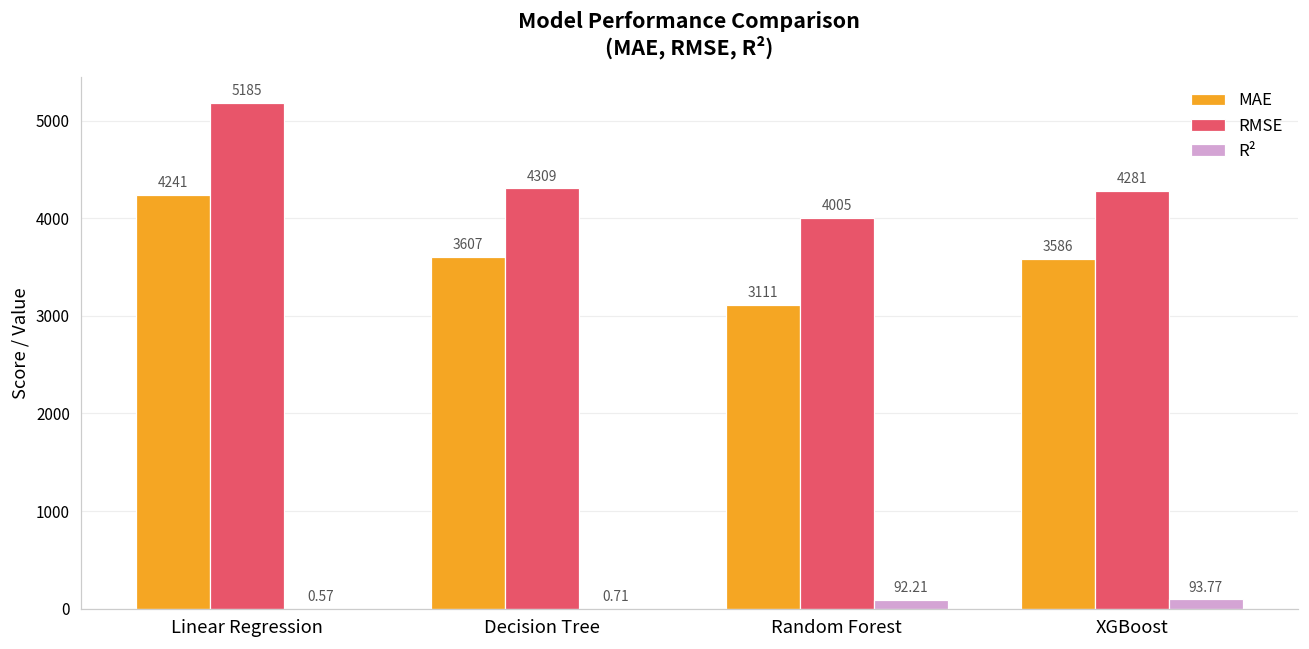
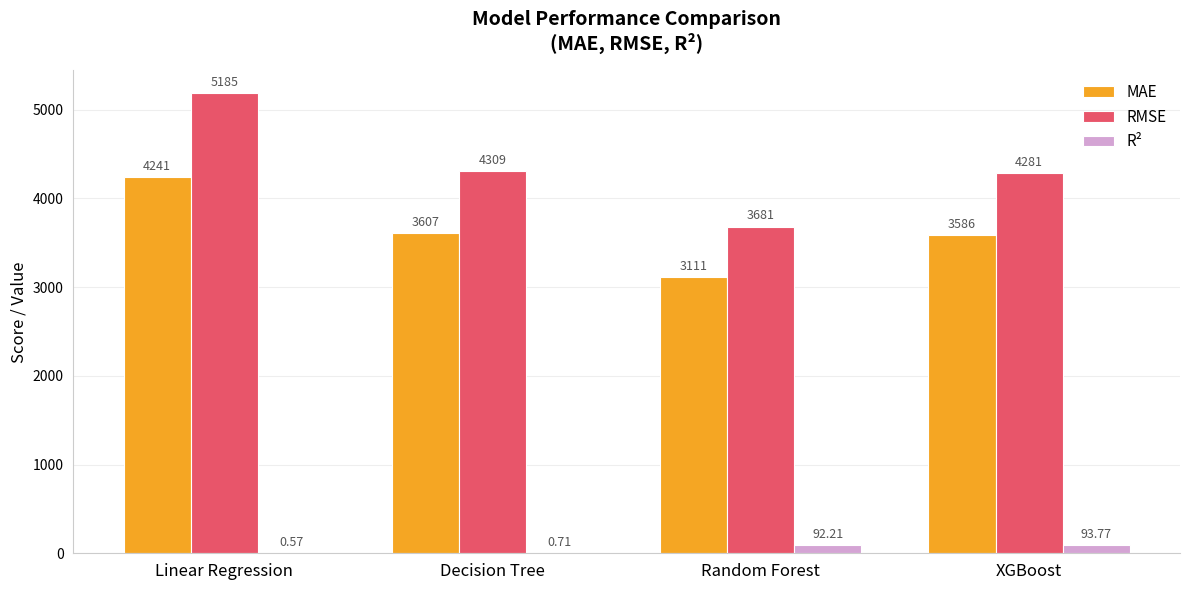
  {
    "MAE": {
      "Linear Regression": 4241,
      "Decision Tree": 3607,
      "Random Forest": 3111,
      "XGBoost": 3586
    },
    "RMSE": {
      "Linear Regression": 5185,
      "Decision Tree": 4309,
-     "Random Forest": 4005,
+     "Random Forest": 3681,
      "XGBoost": 4281
    },
    "R²": {
      "Linear Regression": 0.57,
      "Decision Tree": 0.71,
      "Random Forest": 92.21,
      "XGBoost": 93.77
    }
  }
